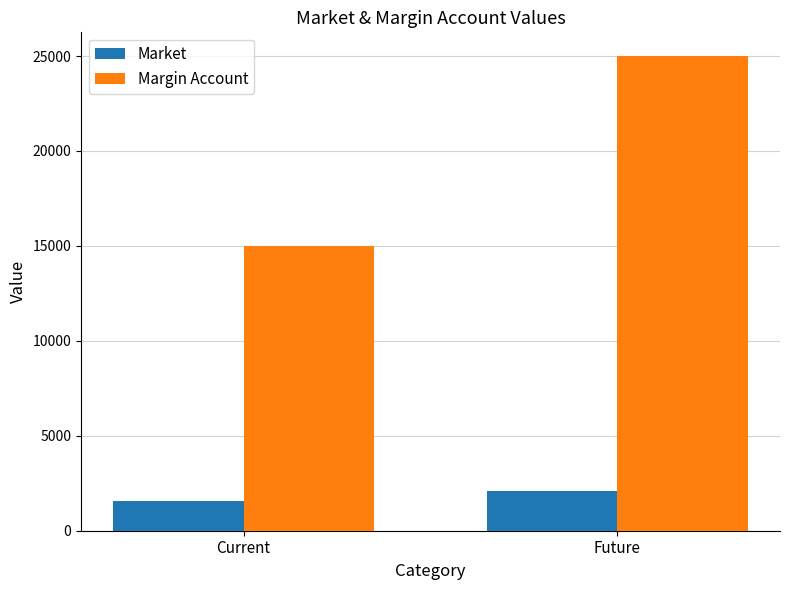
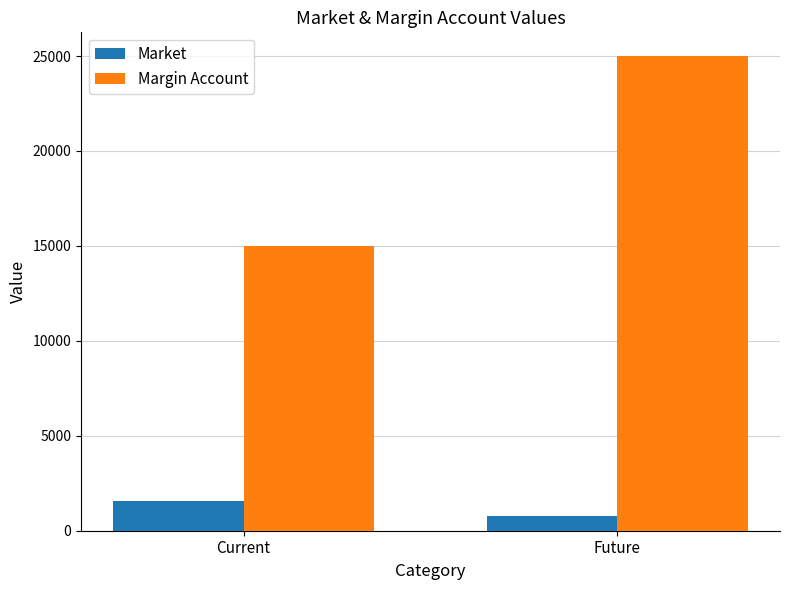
  {
    "Market": {
      "Current": 1600,
-     "Future": 2100
+     "Future": 800
    },
    "Margin Account": {
      "Current": 15000,
      "Future": 25000
    }
  }
